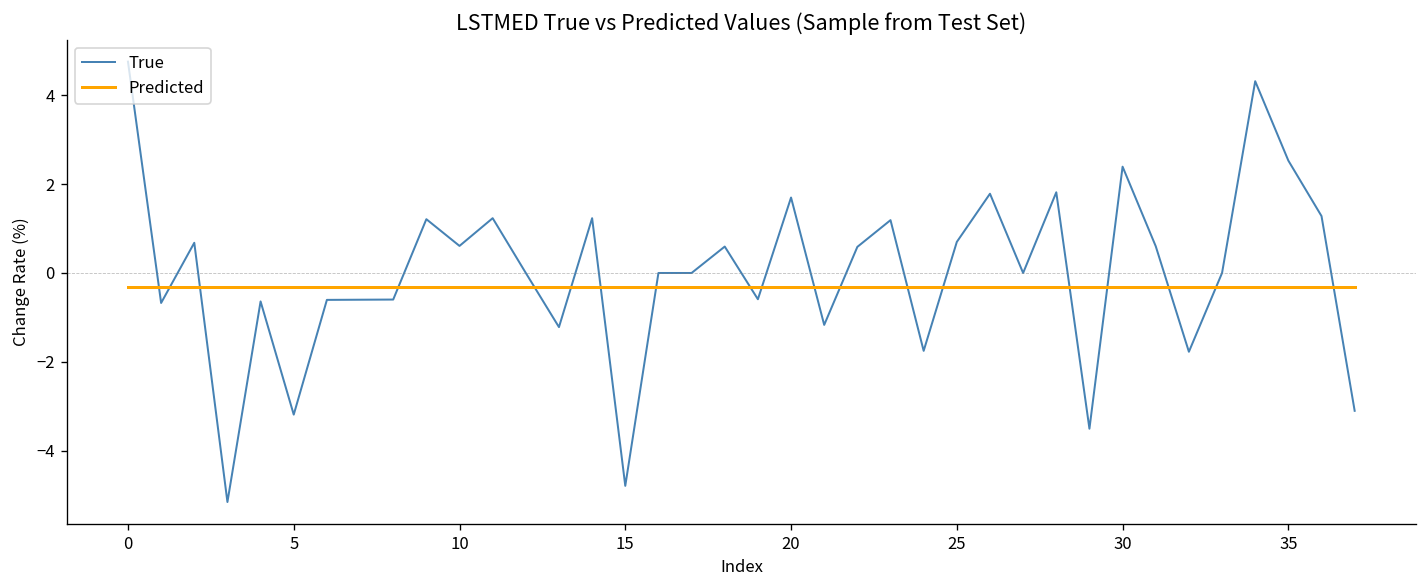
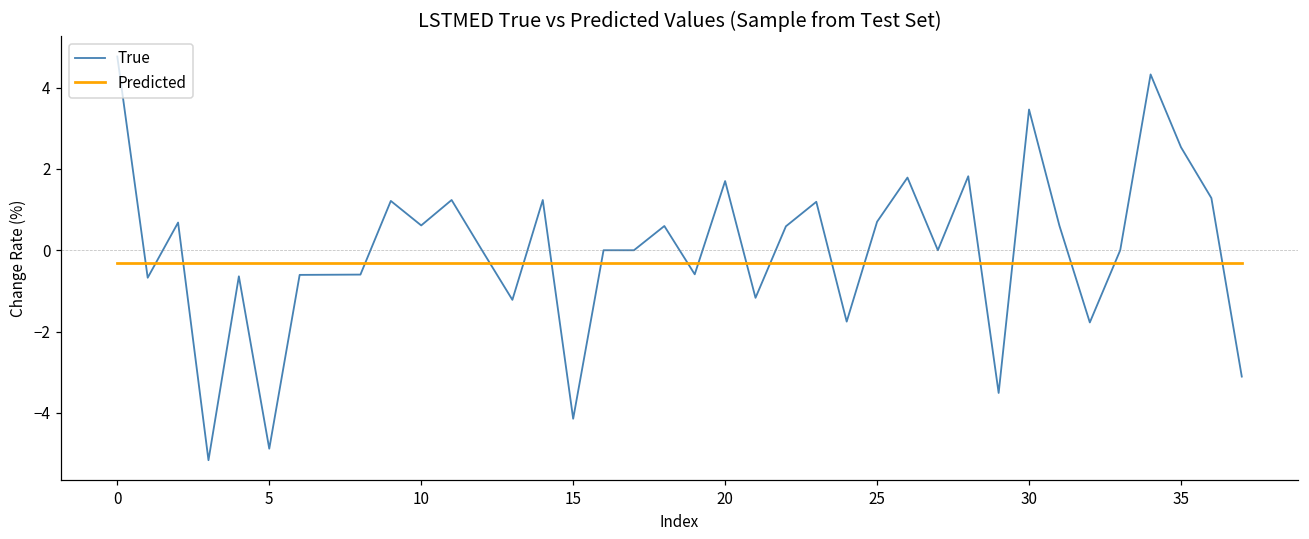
  {
    "True": {
-     "5": -3.2,
+     "5": -4.9,
      "10": 0.6,
-     "15": -4.8,
+     "15": -4.1,
      "20": 1.7,
      "25": 0.7,
-     "30": 2.4,
+     "30": 3.5,
      "35": 2.5
    },
    "Predicted": {
      "0": -0.3,
      "5": -0.3,
      "10": -0.3,
      "15": -0.3,
      "20": -0.3,
      "25": -0.3,
      "30": -0.3,
      "35": -0.3
    }
  }
